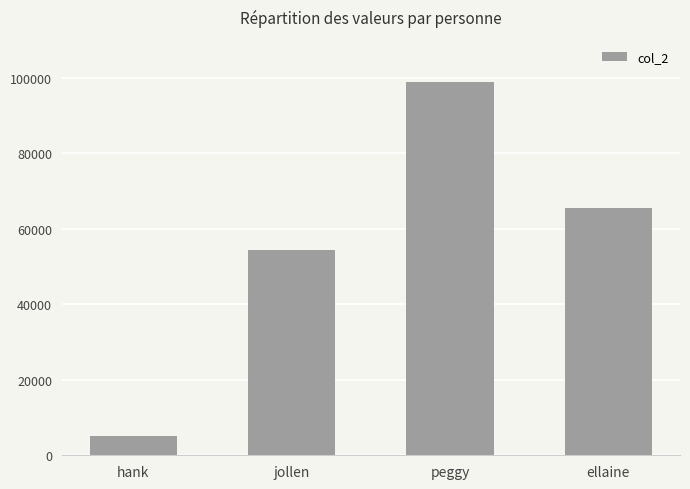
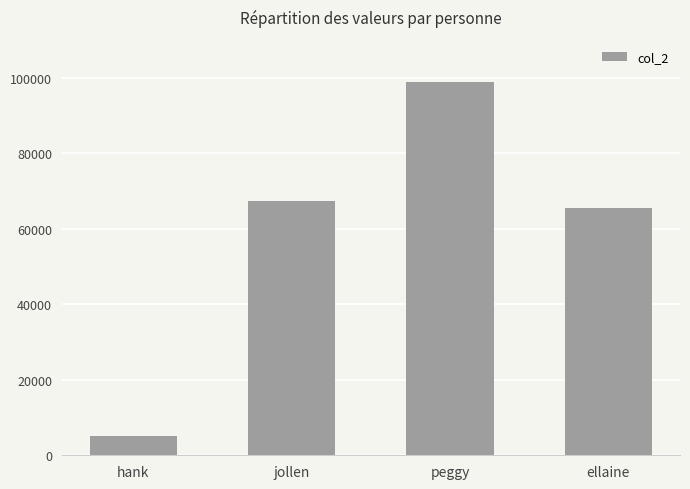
  {
    "hank": 5000,
-   "jollen": 54000,
+   "jollen": 67000,
    "peggy": 99000,
    "ellaine": 65000
  }
